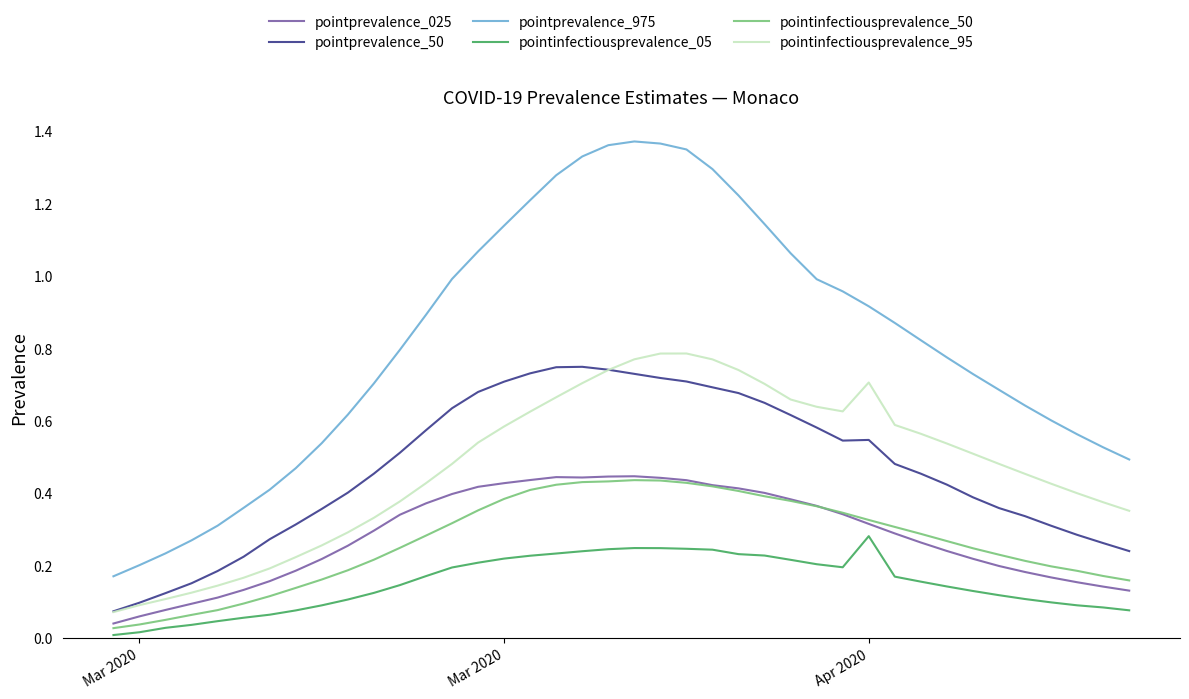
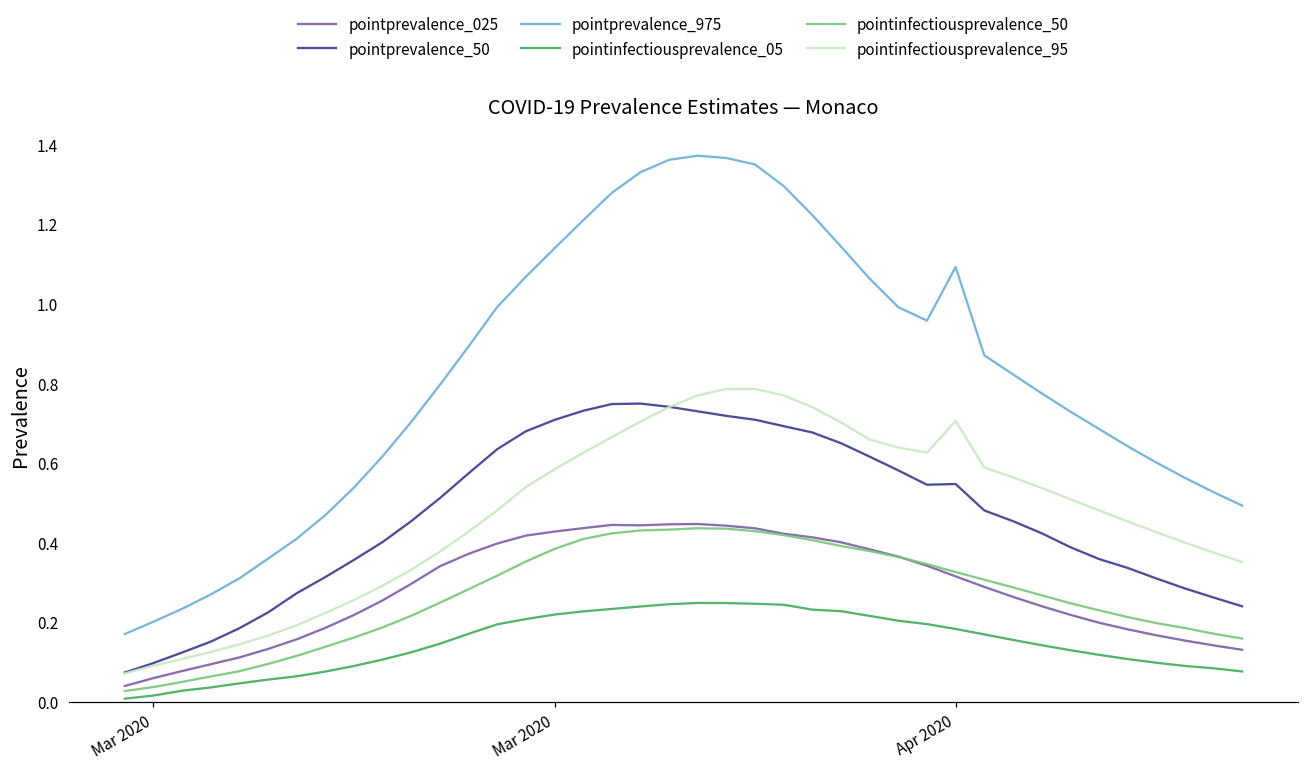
  {
    "pointprevalence_025": {
      "Apr 2020": 0.31
    },
    "pointprevalence_50": {
      "Apr 2020": 0.55
    },
    "pointprevalence_975": {
-     "Apr 2020": 0.92
+     "Apr 2020": 1.09
    },
    "pointinfectiousprevalence_05": {
-     "Apr 2020": 0.28
+     "Apr 2020": 0.18
    },
    "pointinfectiousprevalence_50": {
      "Apr 2020": 0.33
    },
    "pointinfectiousprevalence_95": {
      "Apr 2020": 0.71
    }
  }
